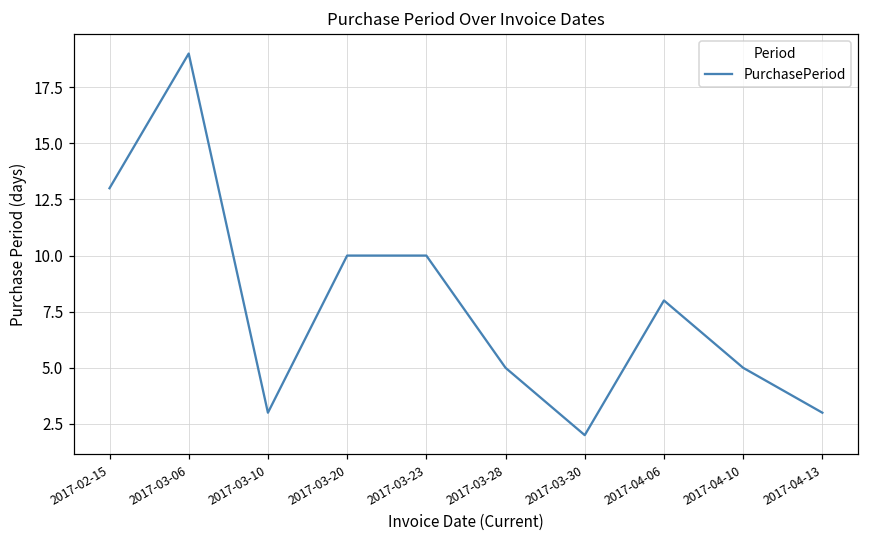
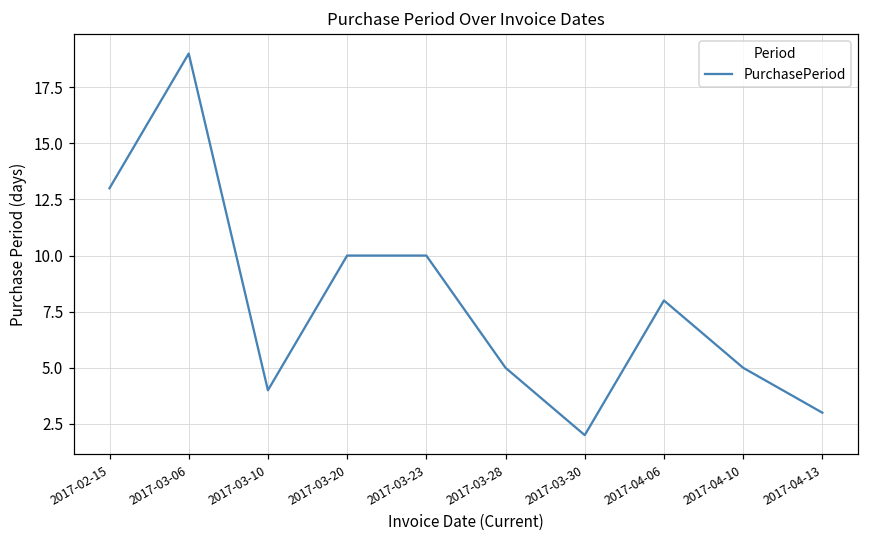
  {
    "2017-02-15": 13,
    "2017-03-06": 19,
-   "2017-03-10": 3,
+   "2017-03-10": 4,
    "2017-03-20": 10,
    "2017-03-23": 10,
    "2017-03-28": 5,
    "2017-03-30": 2,
    "2017-04-06": 8,
    "2017-04-10": 5,
    "2017-04-13": 3
  }
